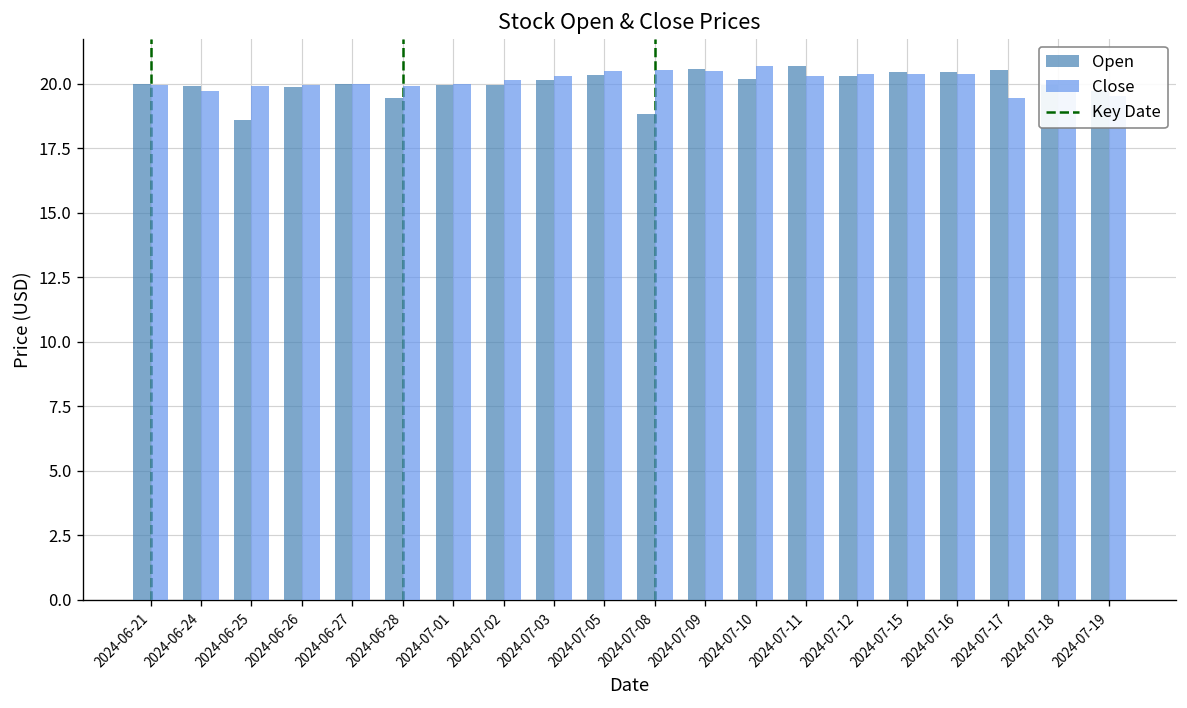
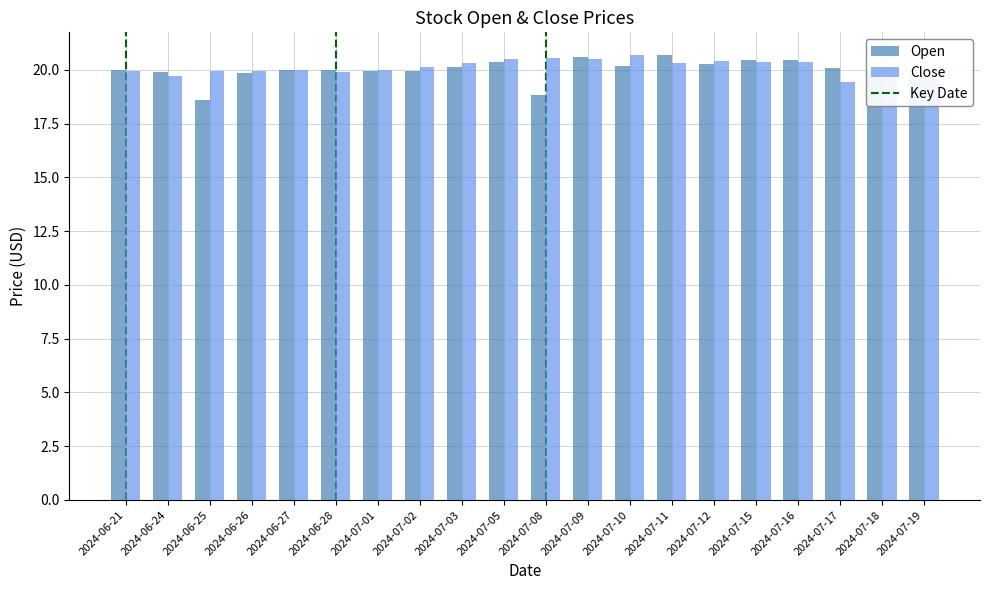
  {
    "Open": {
      "2024-06-21": 20.0,
      "2024-06-24": 19.9,
      "2024-06-25": 18.6,
      "2024-06-26": 19.9,
      "2024-06-27": 20.0,
-     "2024-06-28": 19.5,
+     "2024-06-28": 20.0,
      "2024-07-01": 20.0,
      "2024-07-02": 19.9,
      "2024-07-03": 20.1,
      "2024-07-05": 20.4,
      "2024-07-08": 18.8,
      "2024-07-09": 20.6,
      "2024-07-10": 20.2,
      "2024-07-11": 20.7,
      "2024-07-12": 20.3,
      "2024-07-15": 20.5,
      "2024-07-16": 20.5,
-     "2024-07-17": 20.5
+     "2024-07-17": 20.1
    },
    "Close": {
      "2024-06-21": 19.9,
      "2024-06-24": 19.7,
      "2024-06-25": 19.9,
      "2024-06-26": 20.0,
      "2024-06-27": 20.0,
      "2024-06-28": 19.9,
      "2024-07-01": 20.0,
      "2024-07-02": 20.1,
      "2024-07-03": 20.3,
      "2024-07-05": 20.5,
      "2024-07-08": 20.5,
      "2024-07-09": 20.5,
      "2024-07-10": 20.7,
      "2024-07-11": 20.3,
      "2024-07-12": 20.4,
      "2024-07-15": 20.4,
      "2024-07-16": 20.4,
      "2024-07-17": 19.4
    }
  }
